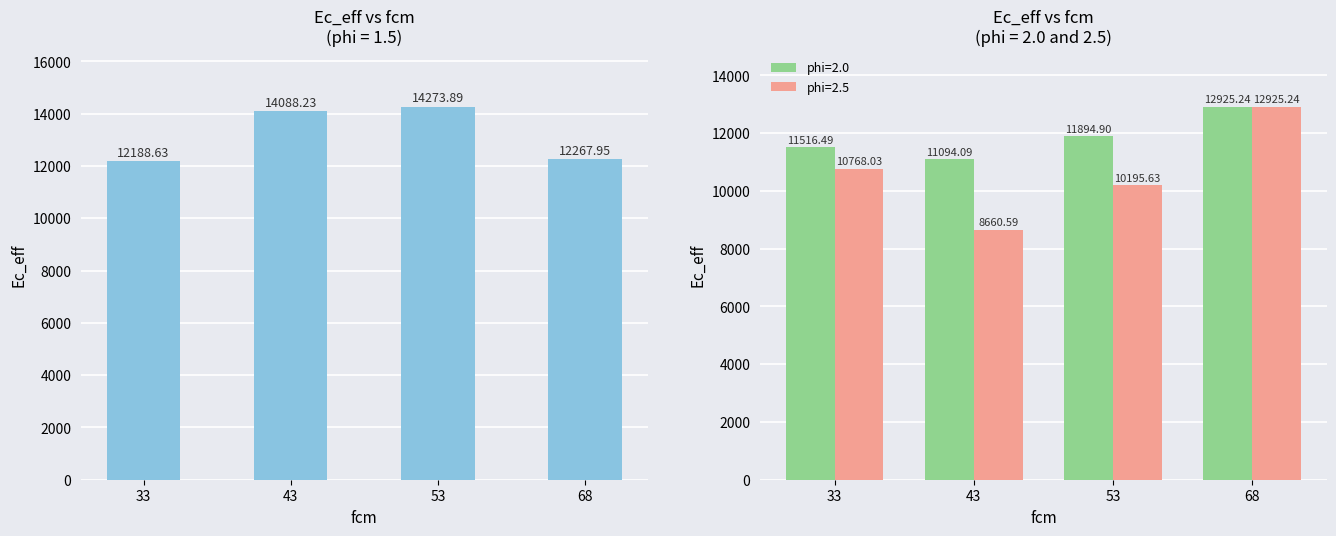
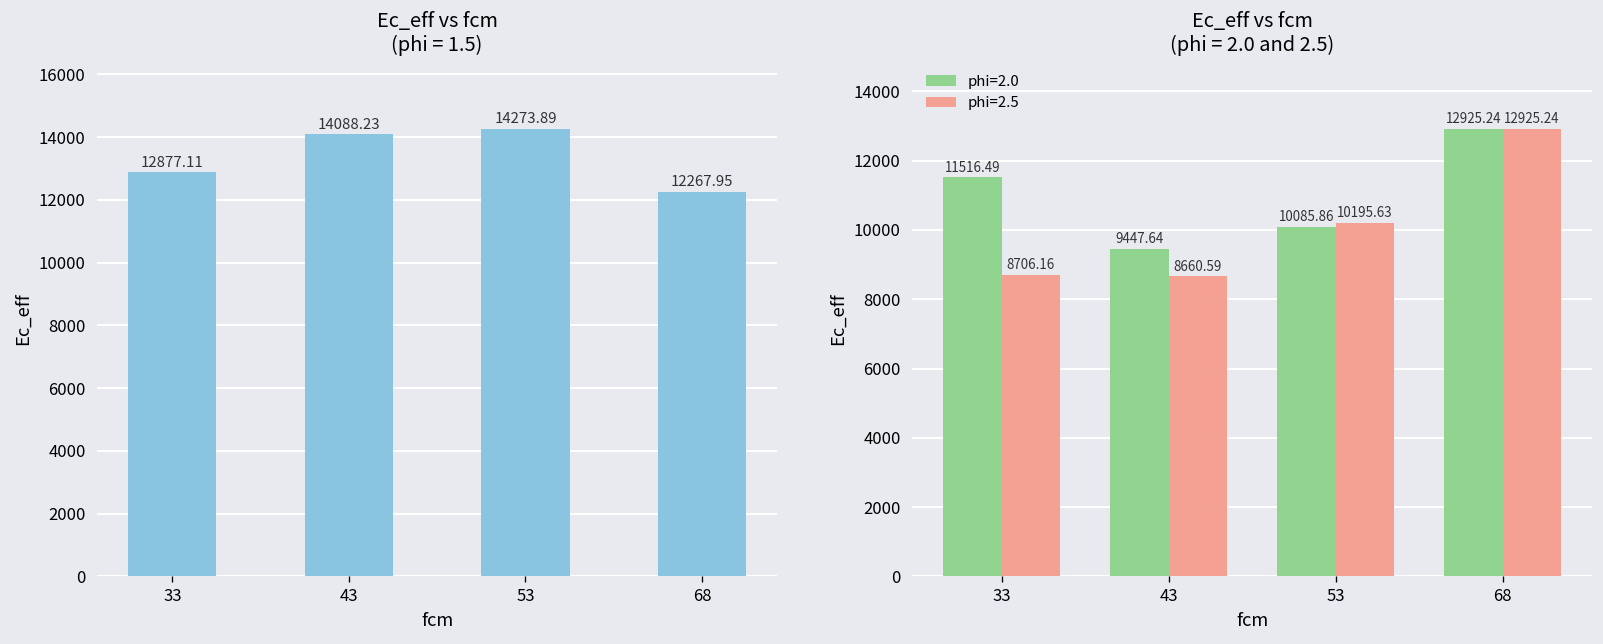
  {
    "Ec_eff vs fcm (phi = 1.5)": {
-     "33": 12188.63,
+     "33": 12877.11,
      "43": 14088.23,
      "53": 14273.89,
      "68": 12267.95
    },
    "Ec_eff vs fcm (phi = 2.0 and 2.5)": {
      "phi=2.0": {
        "33": 11516.49,
-       "43": 11094.09,
-       "53": 11894.90,
+       "43": 9447.64,
+       "53": 10085.86,
        "68": 12925.24
      },
      "phi=2.5": {
-       "33": 10768.03,
+       "33": 8706.16,
        "43": 8660.59,
        "53": 10195.63,
        "68": 12925.24
      }
    }
  }
